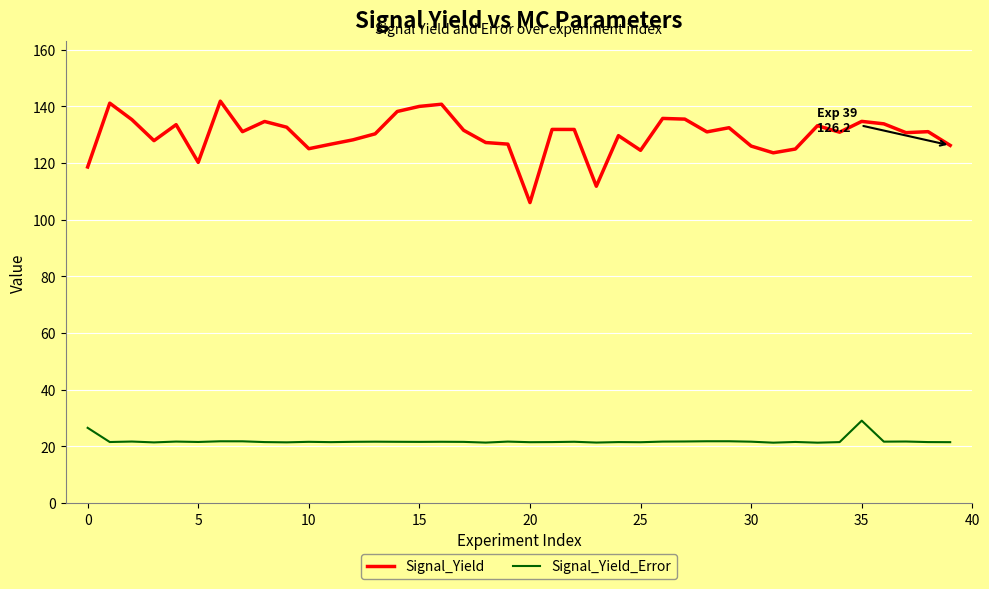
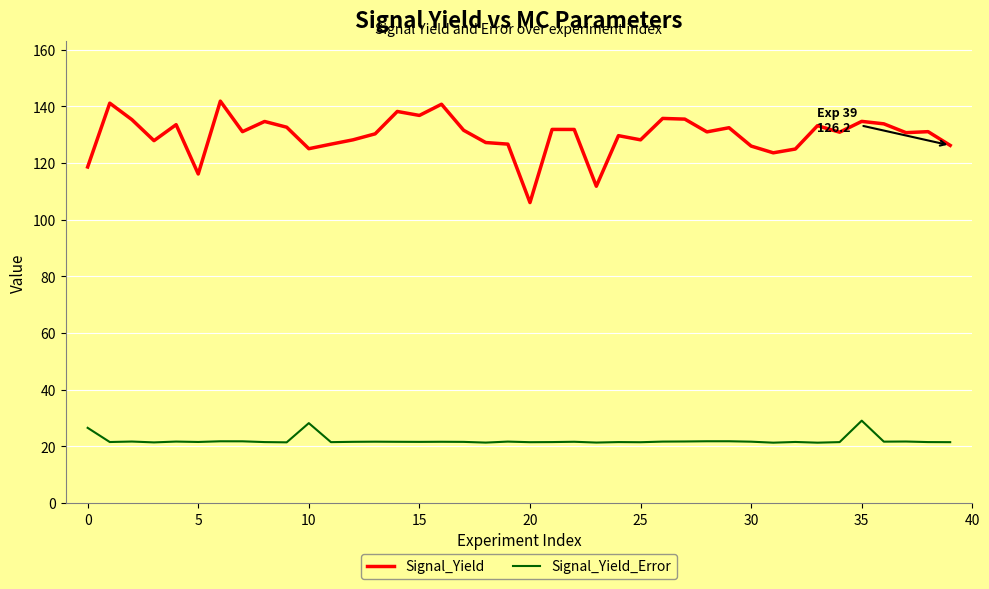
  {
    "Signal_Yield": {
      "0": 119,
-     "5": 120,
+     "5": 116,
      "10": 125,
-     "15": 140,
+     "15": 137,
      "20": 106,
-     "25": 124,
+     "25": 128,
      "30": 126
    },
    "Signal_Yield_Error": {
      "0": 26,
      "5": 21,
-     "10": 22,
+     "10": 28,
      "15": 22,
      "20": 21,
      "25": 21,
      "30": 22,
      "35": 29
    }
  }
